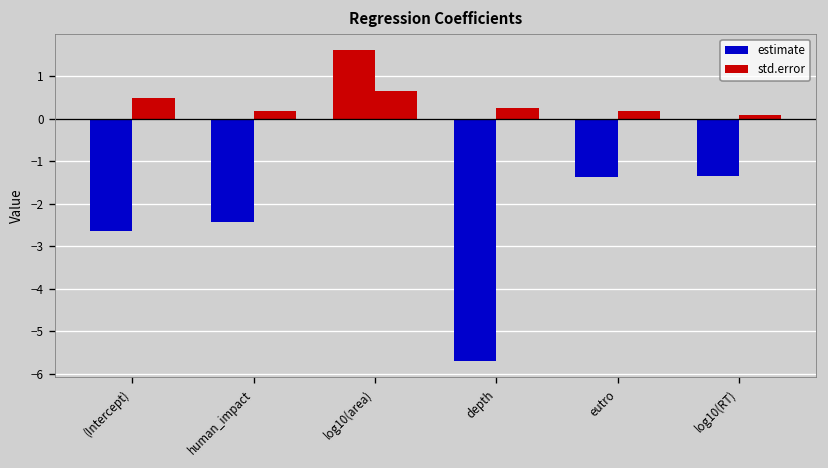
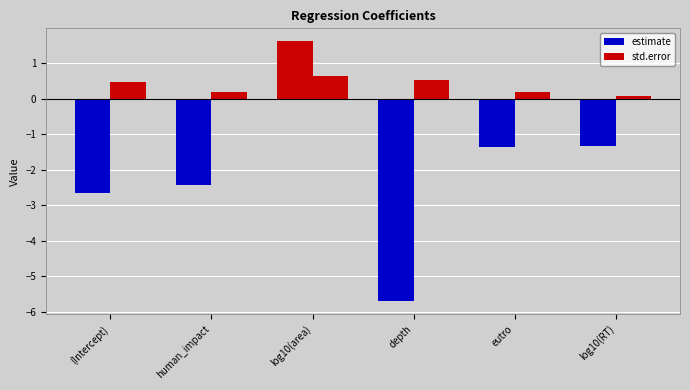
  {
    "estimate": {
      "(Intercept)": -2.6,
      "human_impact": -2.4,
      "log10(area)": 1.6,
      "depth": -5.7,
      "eutro": -1.4,
      "log10(RT)": -1.3
    },
    "std.error": {
      "(Intercept)": 0.5,
      "human_impact": 0.2,
      "log10(area)": 0.6,
-     "depth": 0.2,
+     "depth": 0.5,
      "eutro": 0.2,
      "log10(RT)": 0.1
    }
  }
